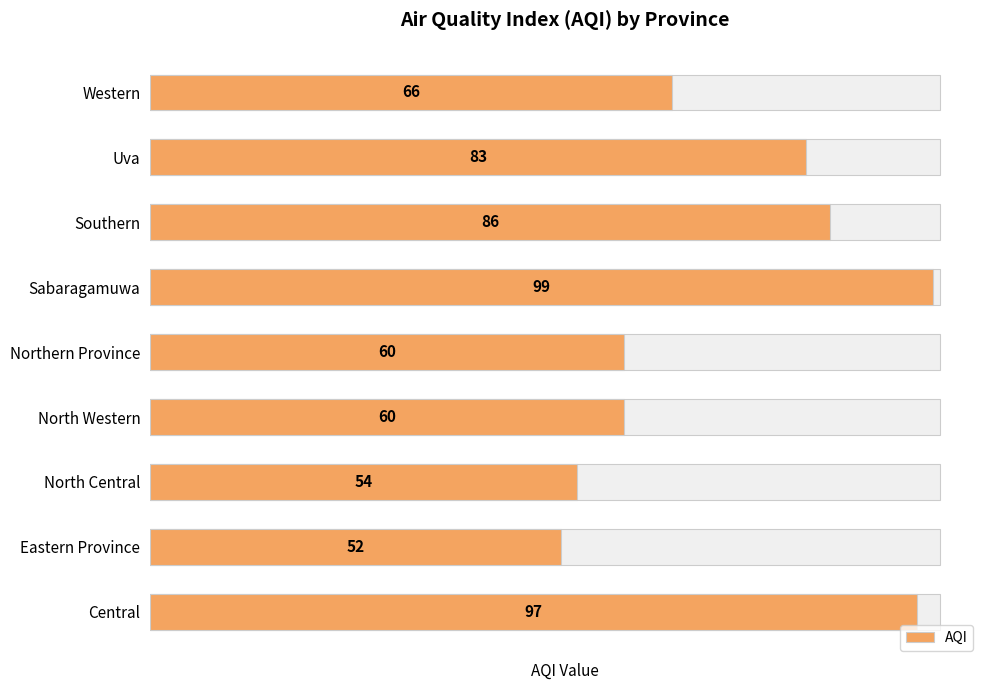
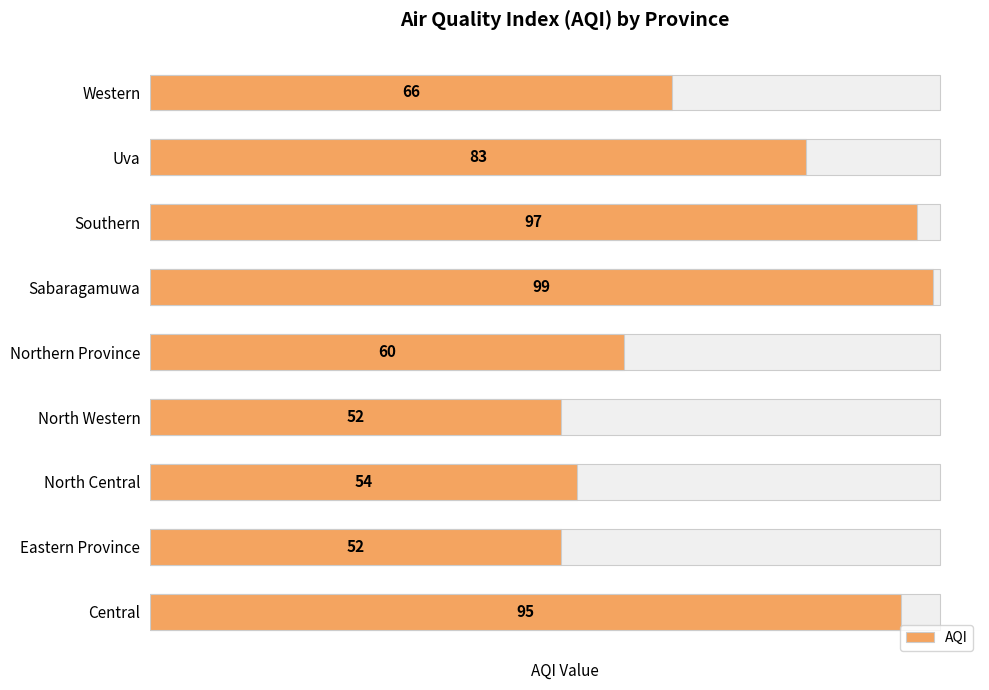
  {
    "AQI": {
-     "Southern": 86,
-     "North Western": 60,
-     "Central": 97
+     "Southern": 97,
+     "North Western": 52,
+     "Central": 95
    }
  }
